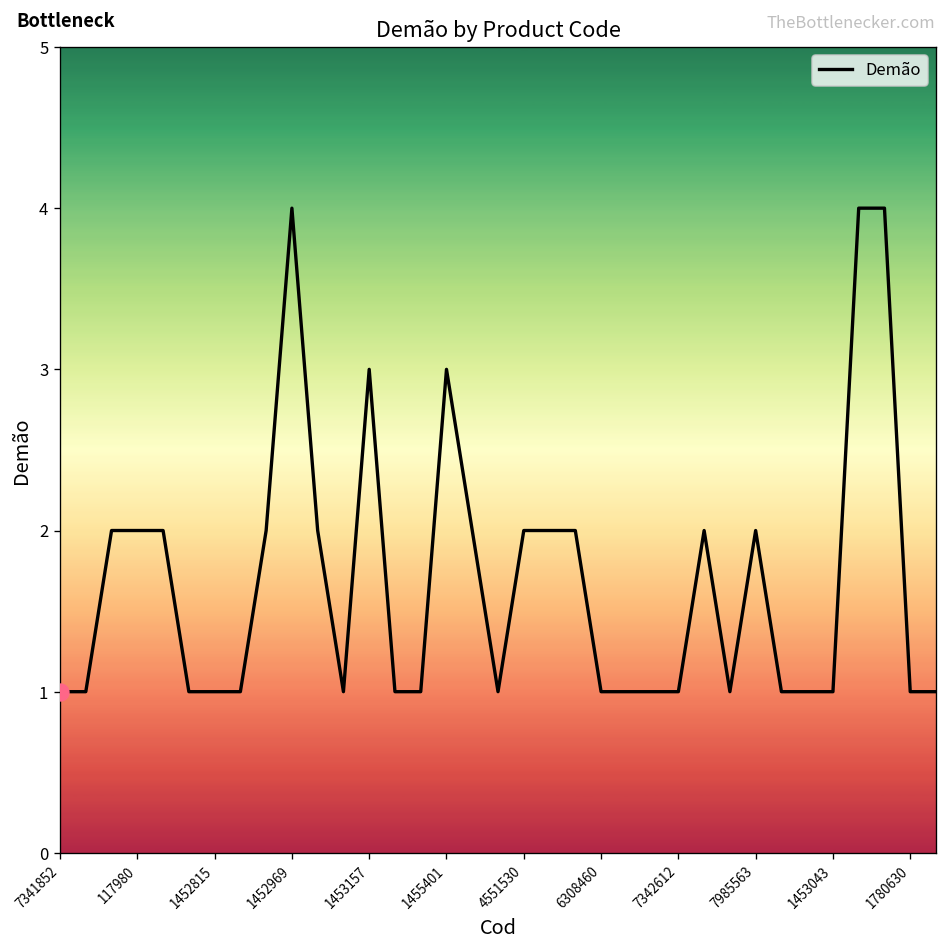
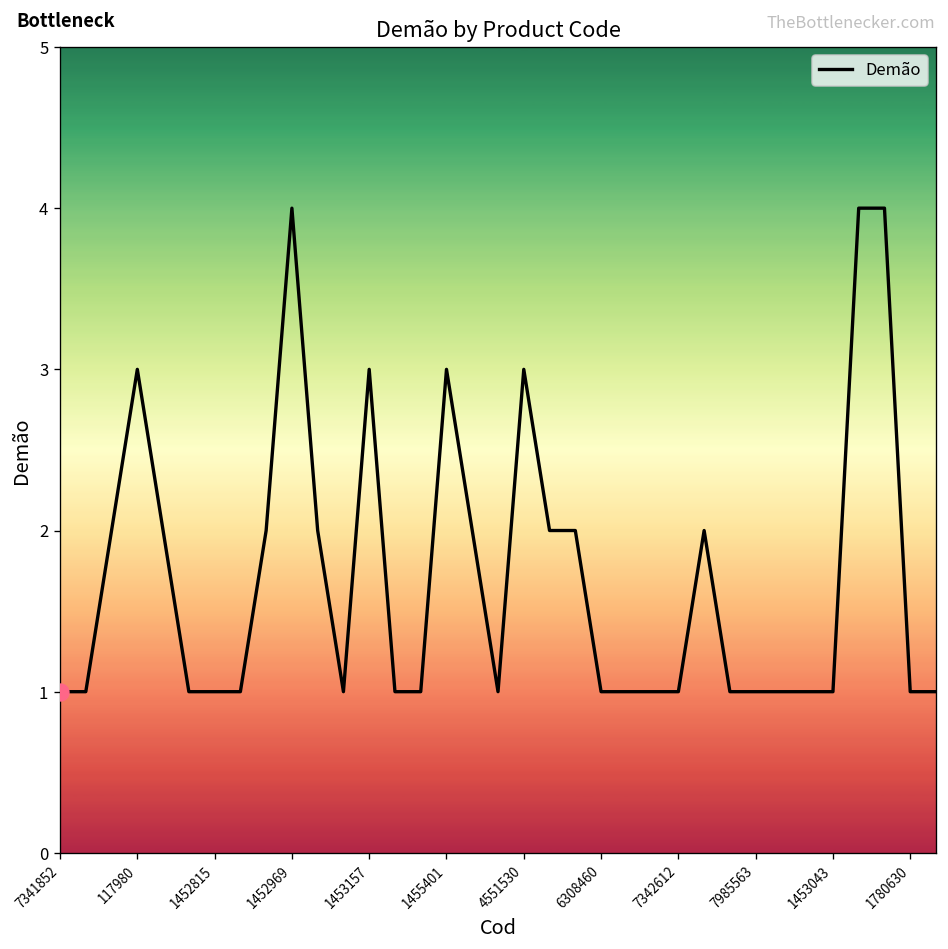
  {
    "Demão": {
-     "117980": 2,
+     "117980": 3,
      "1452815": 1,
      "1452969": 4,
      "1453157": 3,
      "1455401": 3,
-     "4551530": 2,
+     "4551530": 3,
      "6308460": 1,
      "7342612": 1,
-     "7985563": 2
+     "7985563": 1
    }
  }
